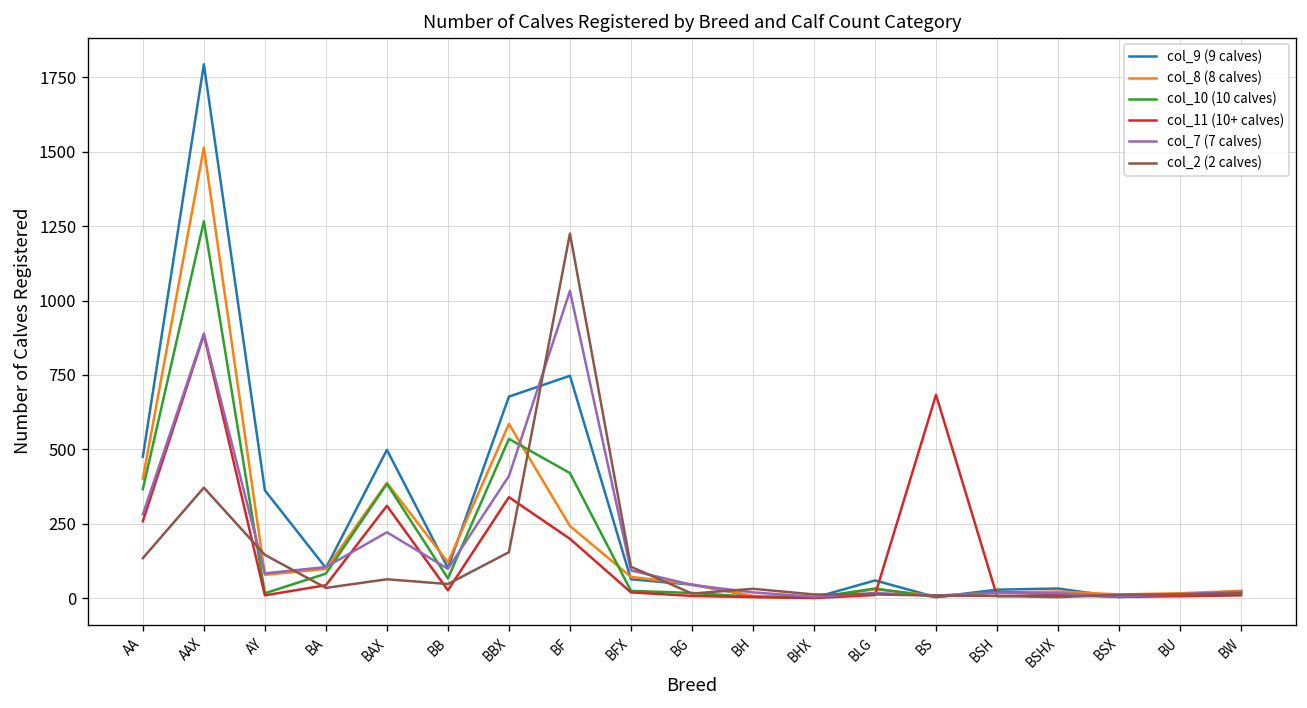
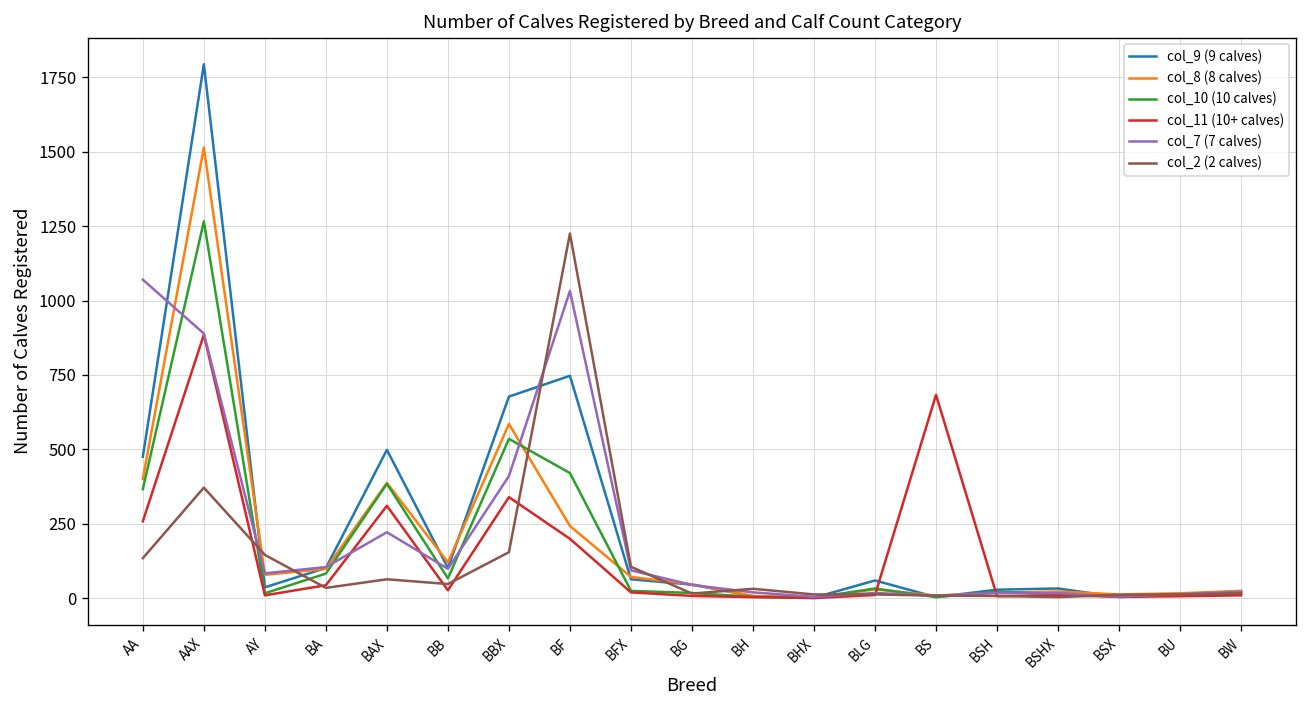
  {
    "col_9 (9 calves)": {
      "AA": 480,
      "AAX": 1790,
-     "AY": 360,
+     "AY": 40,
      "BAX": 500,
      "BBX": 680,
      "BF": 750,
      "BLG": 60
    },
    "col_8 (8 calves)": {
      "AA": 400,
      "AAX": 1510,
      "BB": 120,
      "BBX": 590,
      "BF": 240
    },
    "col_10 (10 calves)": {
      "AA": 370,
      "AAX": 1270,
      "BA": 80,
      "BB": 70,
      "BBX": 540,
      "BF": 420
    },
    "col_11 (10+ calves)": {
      "AA": 260,
      "BAX": 310,
      "BB": 30,
      "BBX": 340,
      "BF": 200,
      "BS": 680
    },
    "col_7 (7 calves)": {
-     "AA": 280,
+     "AA": 1070,
      "BAX": 220,
      "BBX": 410,
      "BF": 1030,
      "BFX": 90,
      "BH": 20
    },
    "col_2 (2 calves)": {
      "AA": 130,
      "AAX": 370,
      "AY": 150,
      "BAX": 60,
      "BB": 50,
      "BBX": 150,
      "BF": 1230,
      "BFX": 110,
      "BH": 30
    }
  }
